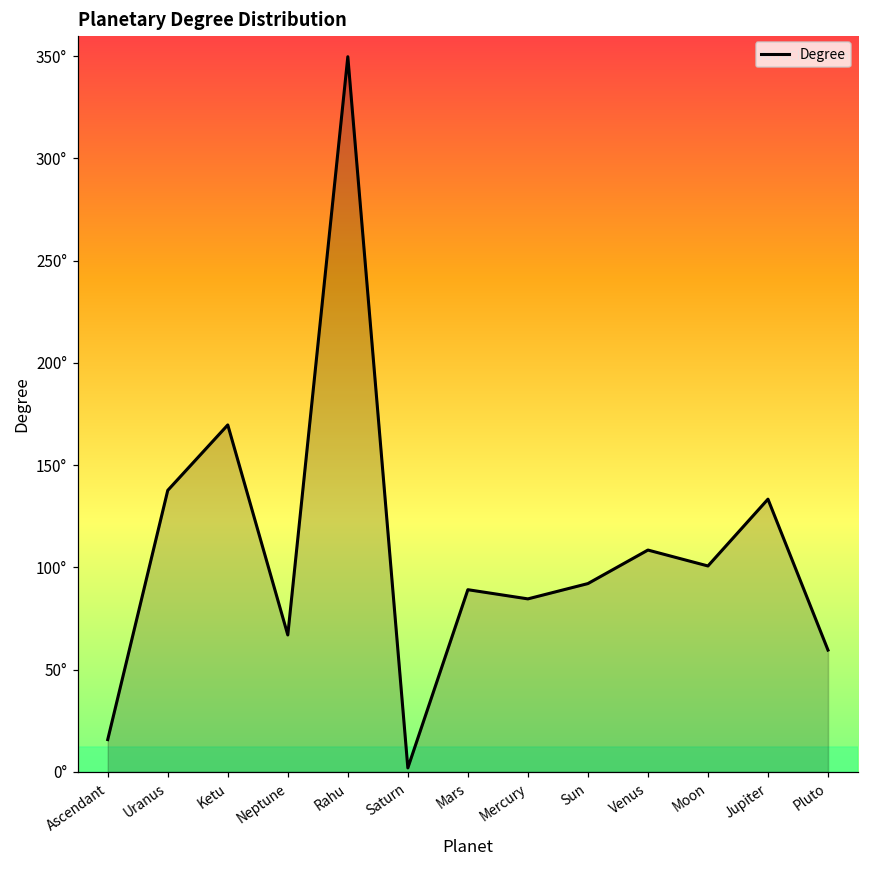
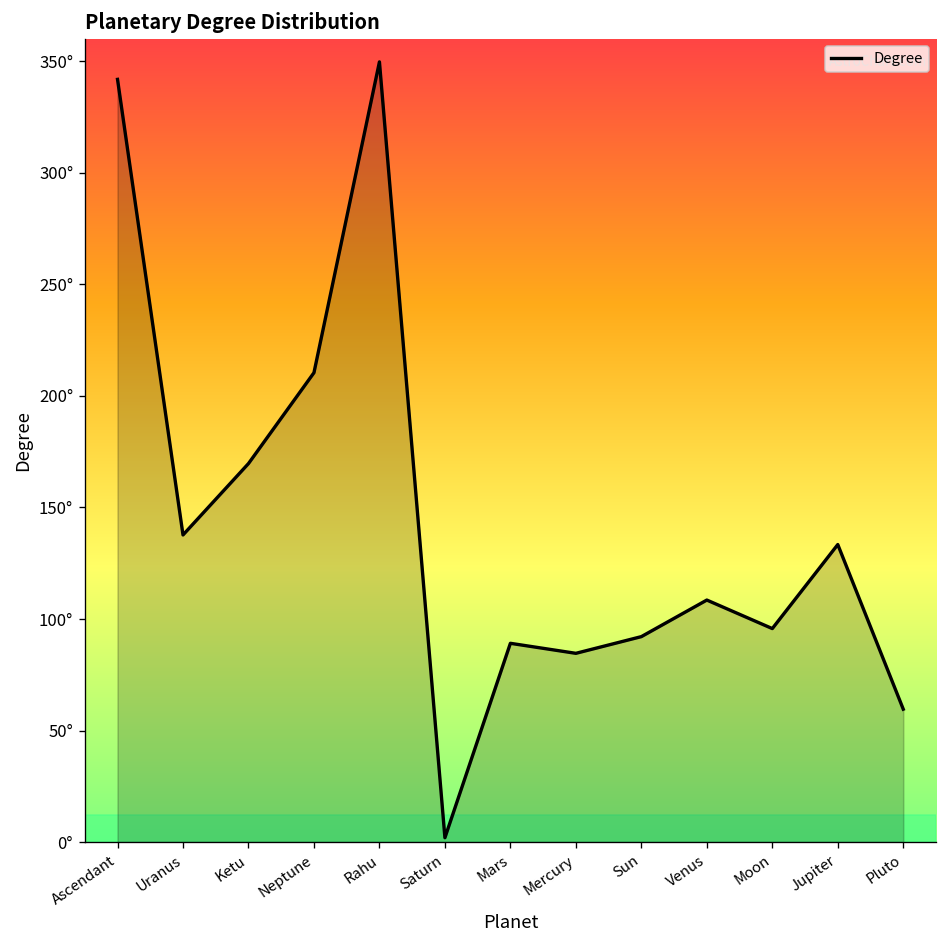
  {
-   "Ascendant": "16°",
+   "Ascendant": "342°",
    "Uranus": "138°",
    "Ketu": "170°",
-   "Neptune": "67°",
+   "Neptune": "210°",
    "Rahu": "350°",
    "Mars": "89°",
    "Mercury": "85°",
    "Sun": "92°",
    "Venus": "108°",
-   "Moon": "101°",
+   "Moon": "96°",
    "Jupiter": "133°",
    "Pluto": "60°"
  }
